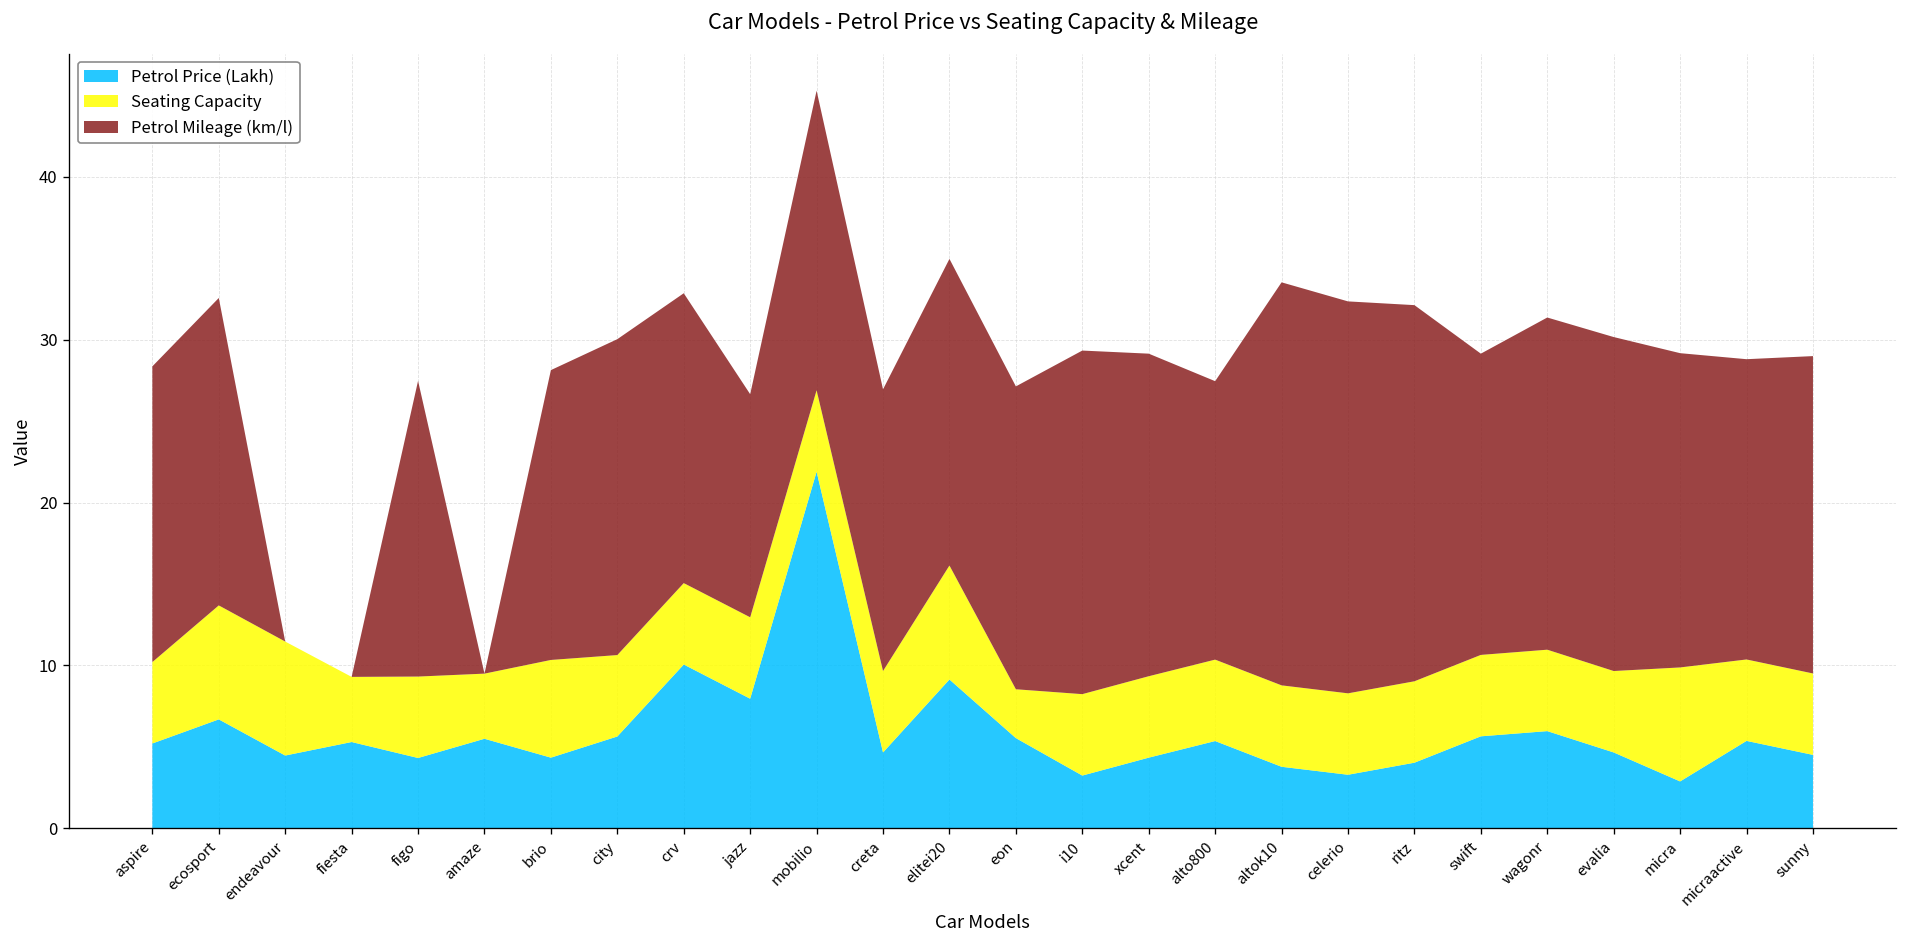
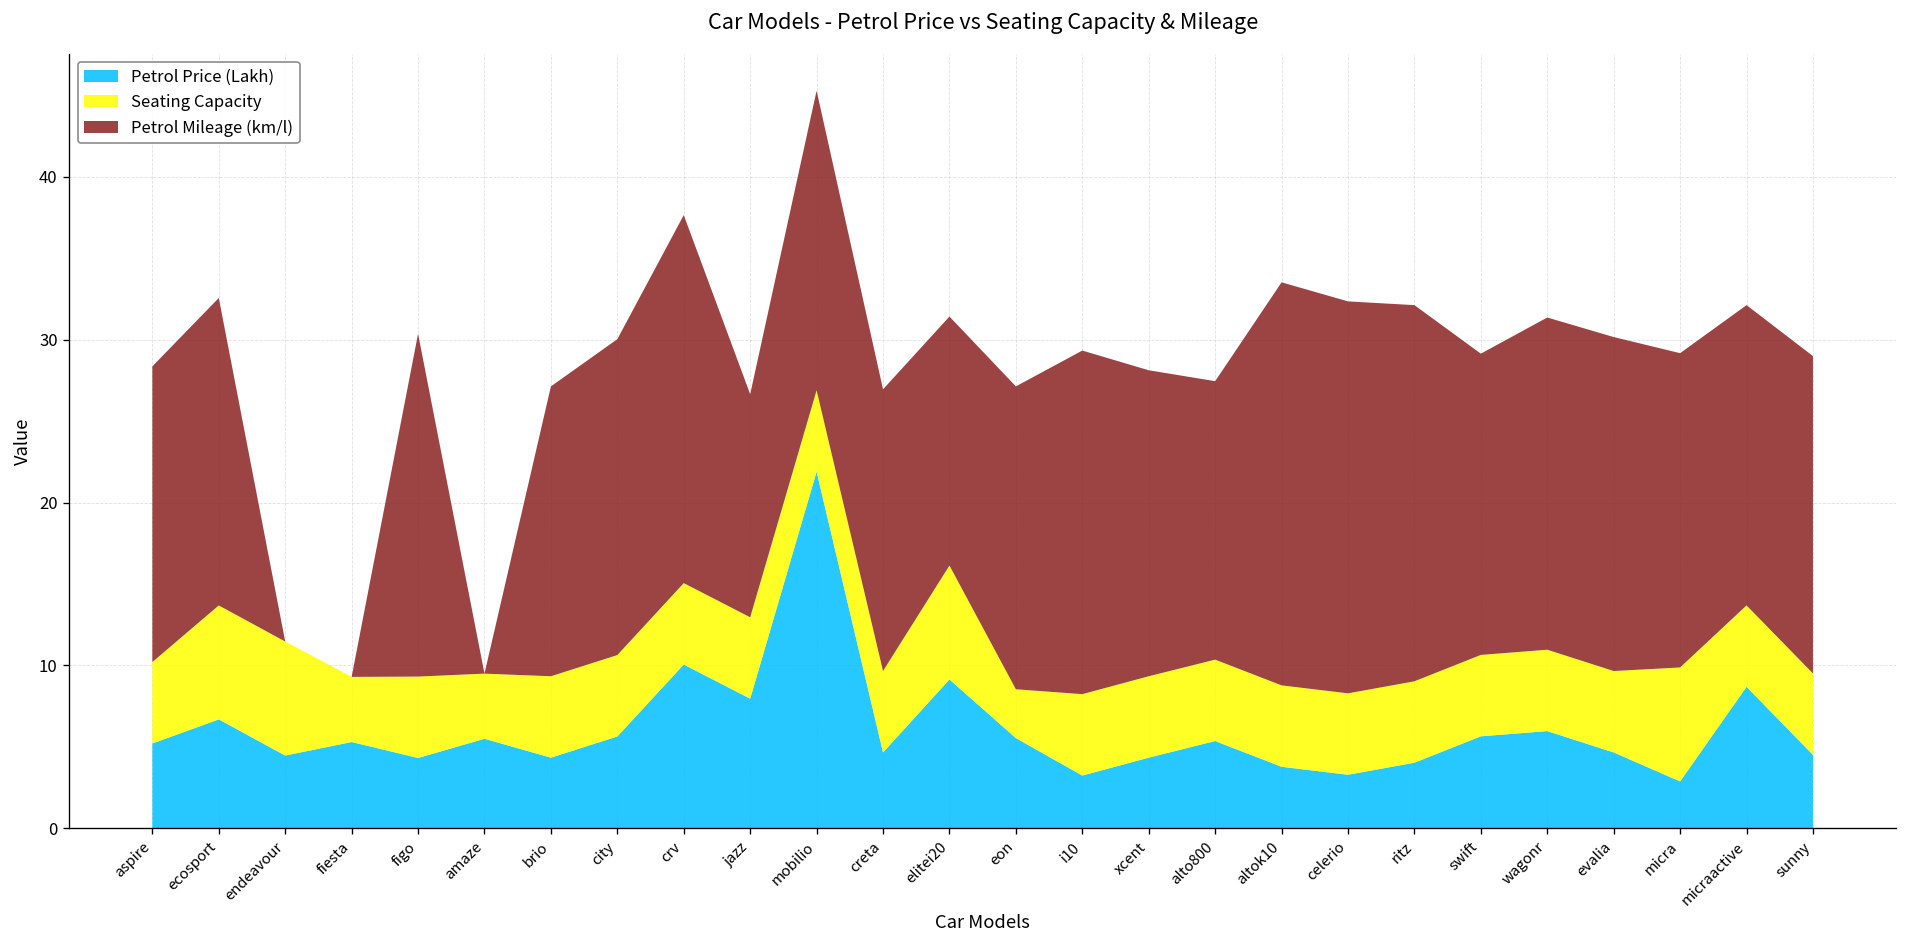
  {
    "Petrol Price (Lakh)": {
      "aspire": 5.2,
      "ecosport": 6.7,
      "endeavour": 4.5,
      "fiesta": 5.3,
      "figo": 4.3,
      "amaze": 5.5,
      "brio": 4.3,
      "city": 5.6,
      "crv": 10.1,
      "jazz": 8.0,
      "mobilio": 21.9,
      "creta": 4.7,
      "elitei20": 9.1,
      "eon": 5.5,
      "i10": 3.2,
      "xcent": 4.3,
      "alto800": 5.4,
      "altok10": 3.8,
      "celerio": 3.3,
      "ritz": 4.0,
      "swift": 5.7,
      "wagonr": 6.0,
      "evalia": 4.7,
      "micra": 2.9,
-     "micraactive": 5.4,
+     "micraactive": 8.7,
      "sunny": 4.5
    },
    "Seating Capacity": {
      "aspire": 5,
      "ecosport": 7,
      "figo": 5,
-     "brio": 6,
+     "brio": 5,
      "city": 5,
      "crv": 5,
      "jazz": 5,
      "mobilio": 5,
      "creta": 5,
      "elitei20": 7,
      "eon": 3,
      "i10": 5,
      "xcent": 5,
      "alto800": 5,
      "altok10": 5,
      "celerio": 5,
      "ritz": 5,
      "swift": 5,
      "wagonr": 5,
      "evalia": 5,
      "micra": 7,
      "micraactive": 5,
      "sunny": 5
    },
    "Petrol Mileage (km/l)": {
      "aspire": 18.2,
      "ecosport": 18.9,
-     "figo": 18.2,
+     "figo": 21.1,
      "brio": 17.8,
      "city": 19.4,
-     "crv": 17.8,
+     "crv": 22.6,
      "jazz": 13.7,
      "mobilio": 18.4,
      "creta": 17.3,
-     "elitei20": 18.8,
+     "elitei20": 15.3,
      "eon": 18.6,
      "i10": 21.1,
-     "xcent": 19.8,
+     "xcent": 18.8,
      "alto800": 17.1,
      "altok10": 24.8,
      "celerio": 24.1,
      "ritz": 23.1,
      "swift": 18.5,
      "wagonr": 20.4,
      "evalia": 20.5,
      "micra": 19.3,
      "micraactive": 18.4,
      "sunny": 19.5
    }
  }
